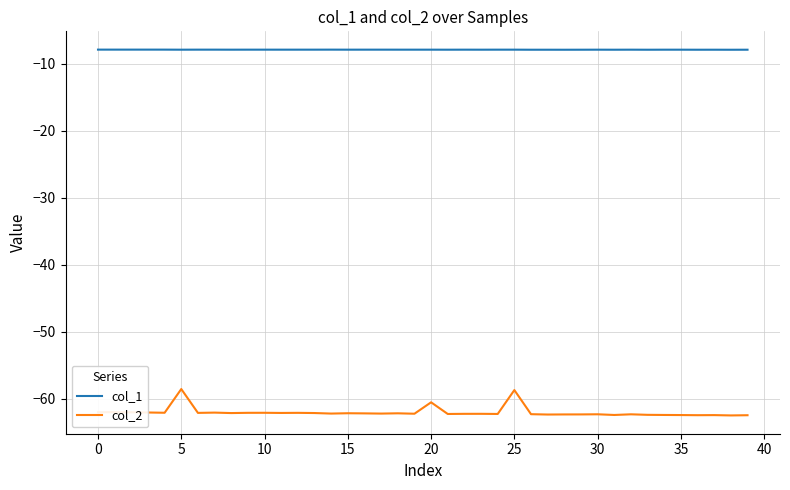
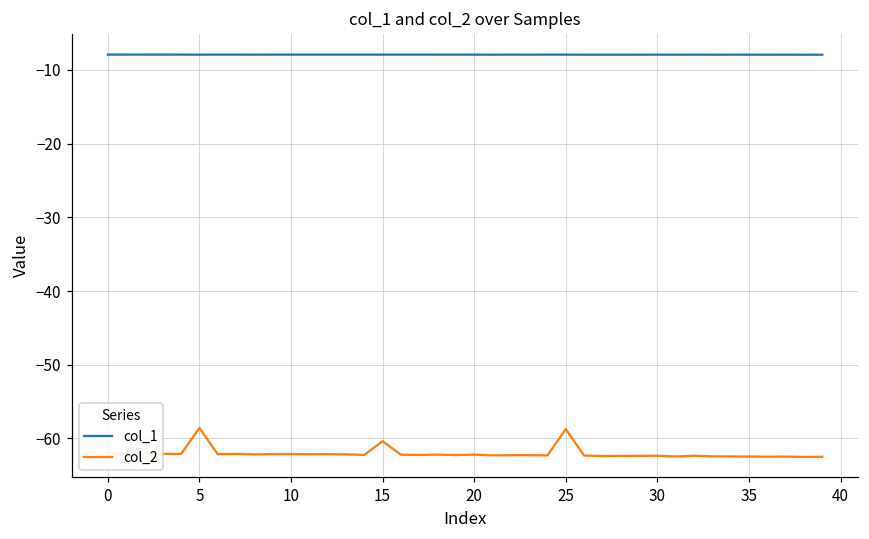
  {
    "col_1": {
      "0": -8,
      "5": -8,
      "10": -8,
      "15": -8,
      "20": -8,
      "25": -8,
      "30": -8,
      "35": -8
    },
    "col_2": {
      "5": -59,
      "10": -62,
-     "15": -62,
-     "20": -61,
+     "15": -60,
+     "20": -62,
      "25": -59,
      "30": -62,
      "35": -62
    }
  }
